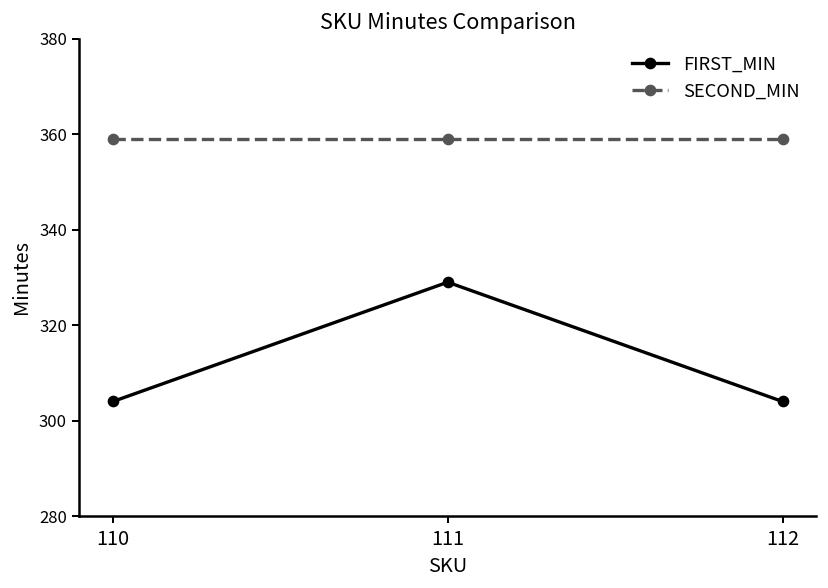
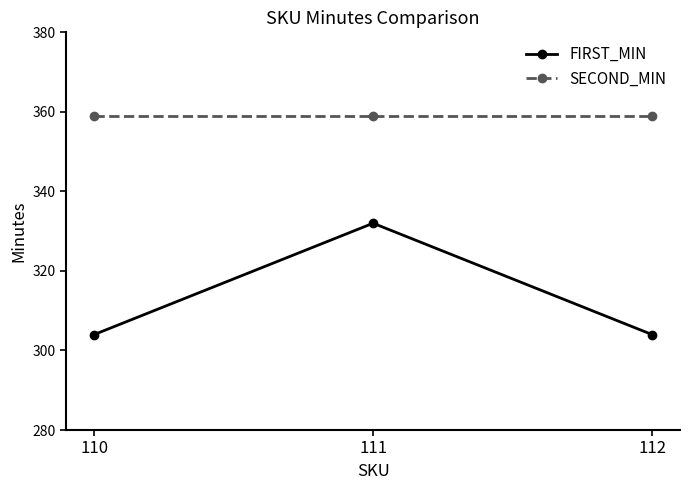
  {
    "FIRST_MIN": {
      "110": 304,
-     "111": 329,
+     "111": 332,
      "112": 304
    },
    "SECOND_MIN": {
      "110": 359,
      "111": 359,
      "112": 359
    }
  }
